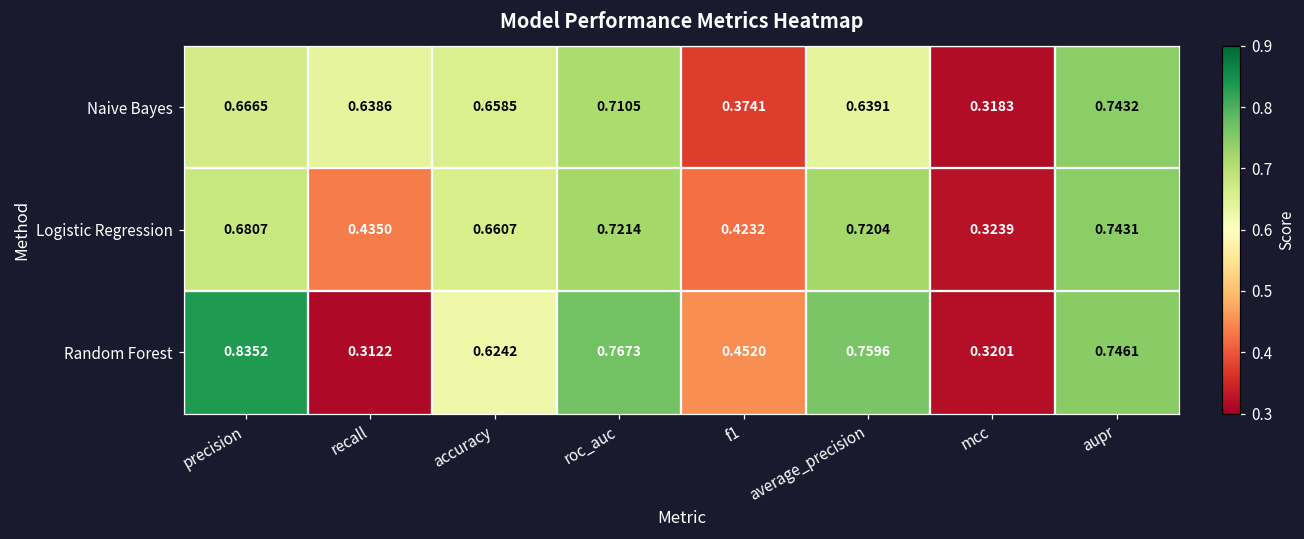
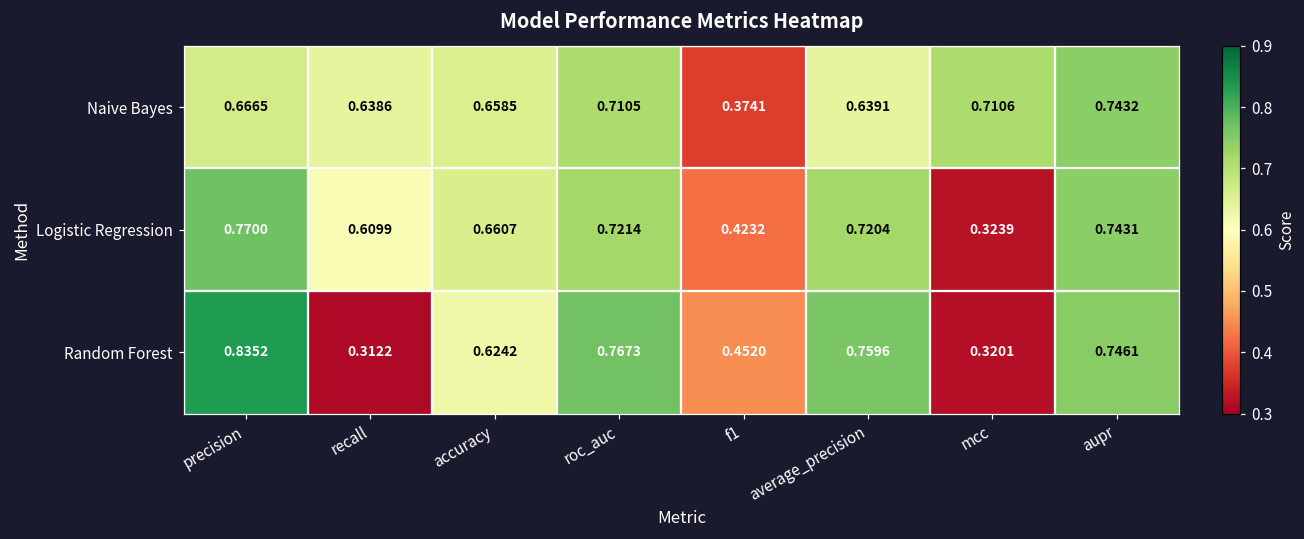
  {
    "Naive Bayes": {
      "precision": 0.6665,
      "recall": 0.6386,
      "accuracy": 0.6585,
      "roc_auc": 0.7105,
      "f1": 0.3741,
      "average_precision": 0.6391,
-     "mcc": 0.3183,
+     "mcc": 0.7106,
      "aupr": 0.7432
    },
    "Logistic Regression": {
-     "precision": 0.6807,
-     "recall": 0.4350,
+     "precision": 0.7700,
+     "recall": 0.6099,
      "accuracy": 0.6607,
      "roc_auc": 0.7214,
      "f1": 0.4232,
      "average_precision": 0.7204,
      "mcc": 0.3239,
      "aupr": 0.7431
    },
    "Random Forest": {
      "precision": 0.8352,
      "recall": 0.3122,
      "accuracy": 0.6242,
      "roc_auc": 0.7673,
      "f1": 0.4520,
      "average_precision": 0.7596,
      "mcc": 0.3201,
      "aupr": 0.7461
    }
  }
